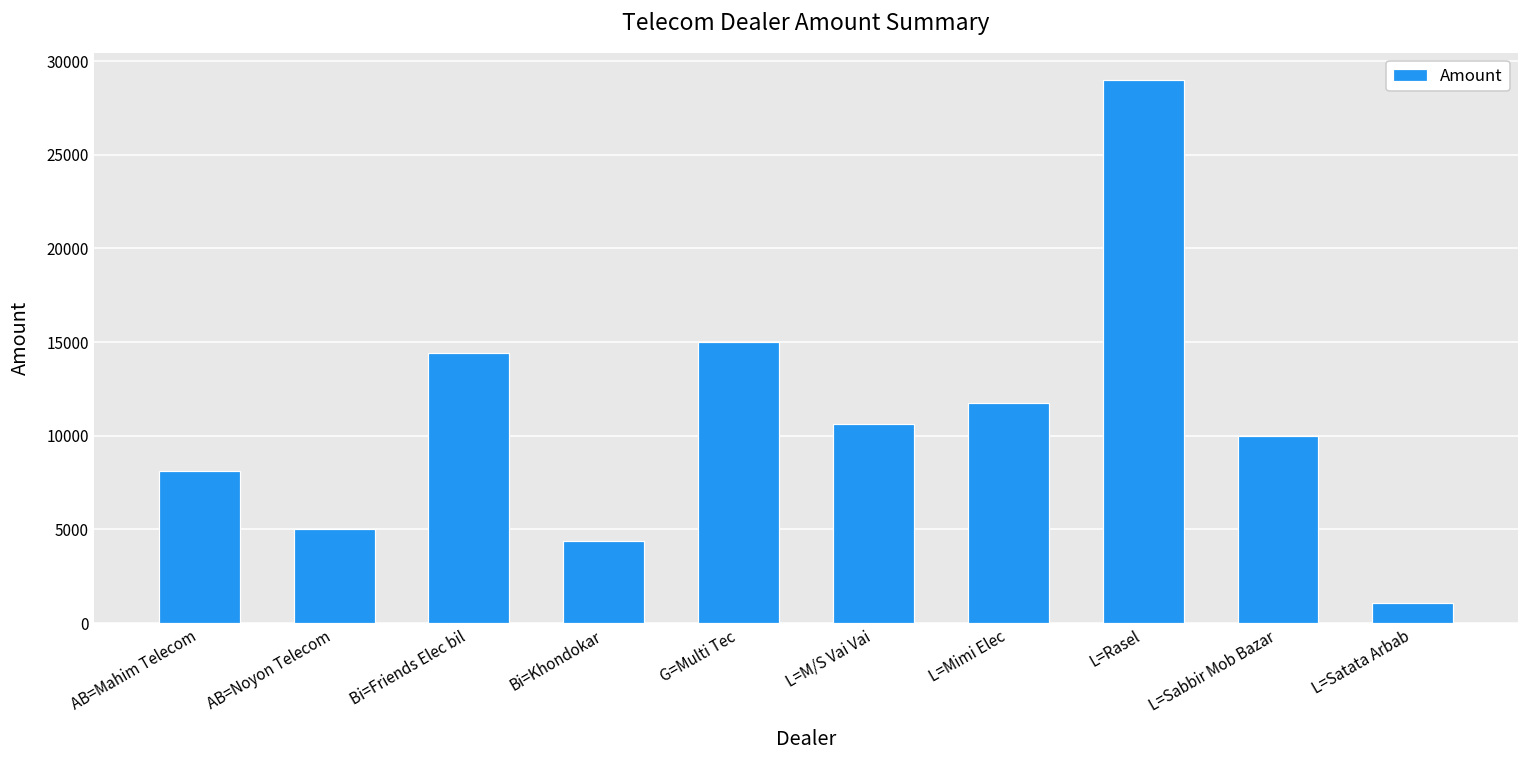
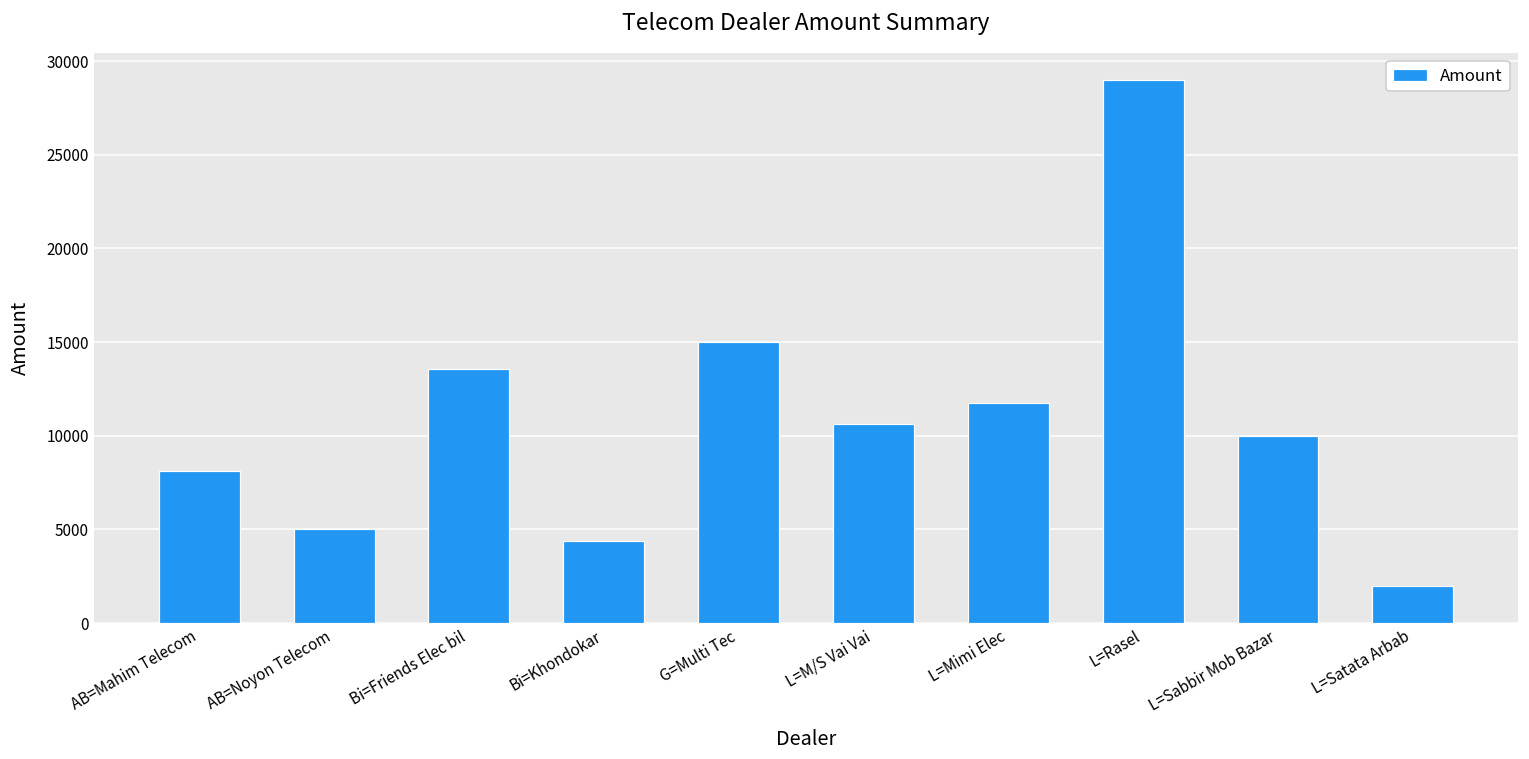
  {
    "AB=Mahim Telecom": 8100,
    "AB=Noyon Telecom": 5000,
-   "Bi=Friends Elec bil": 14400,
+   "Bi=Friends Elec bil": 13600,
    "Bi=Khondokar": 4400,
    "G=Multi Tec": 15000,
    "L=M/S Vai Vai": 10600,
    "L=Mimi Elec": 11700,
    "L=Rasel": 29000,
    "L=Sabbir Mob Bazar": 10000,
-   "L=Satata Arbab": 1100
+   "L=Satata Arbab": 2000
  }
